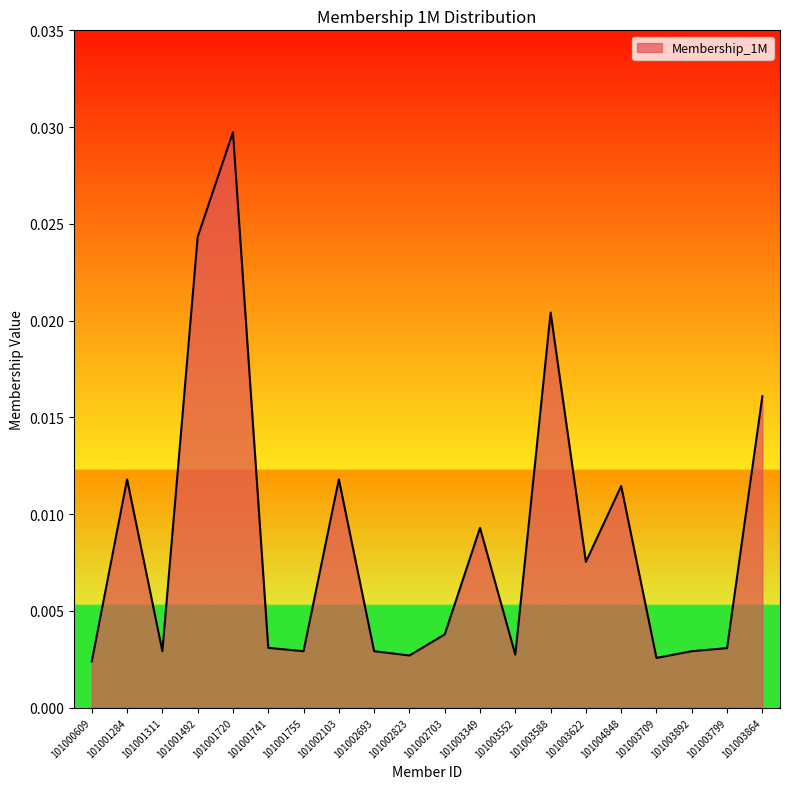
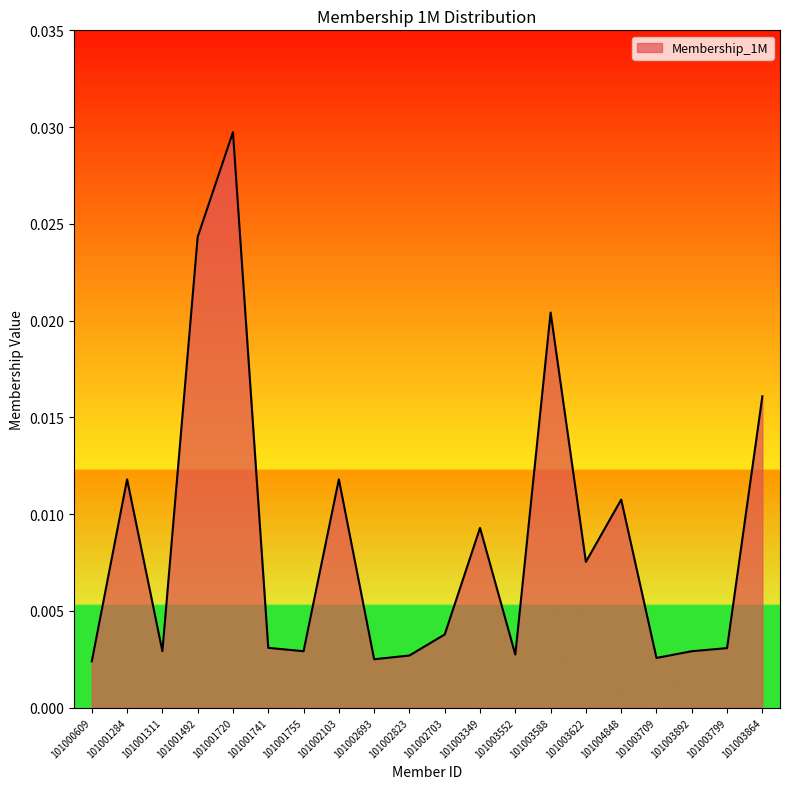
  {
    "101000609": 0.0024,
    "101001284": 0.0118,
    "101001311": 0.0029,
    "101001492": 0.0243,
    "101001720": 0.0297,
    "101001741": 0.0031,
    "101001755": 0.0029,
    "101002103": 0.0118,
-   "101002693": 0.0029,
+   "101002693": 0.0025,
    "101002823": 0.0027,
    "101002703": 0.0038,
    "101003349": 0.0093,
    "101003552": 0.0027,
    "101003588": 0.0204,
    "101003622": 0.0075,
-   "101004848": 0.0115,
+   "101004848": 0.0108,
    "101003709": 0.0026,
    "101003892": 0.0029,
    "101003799": 0.0031,
    "101003864": 0.0161
  }
